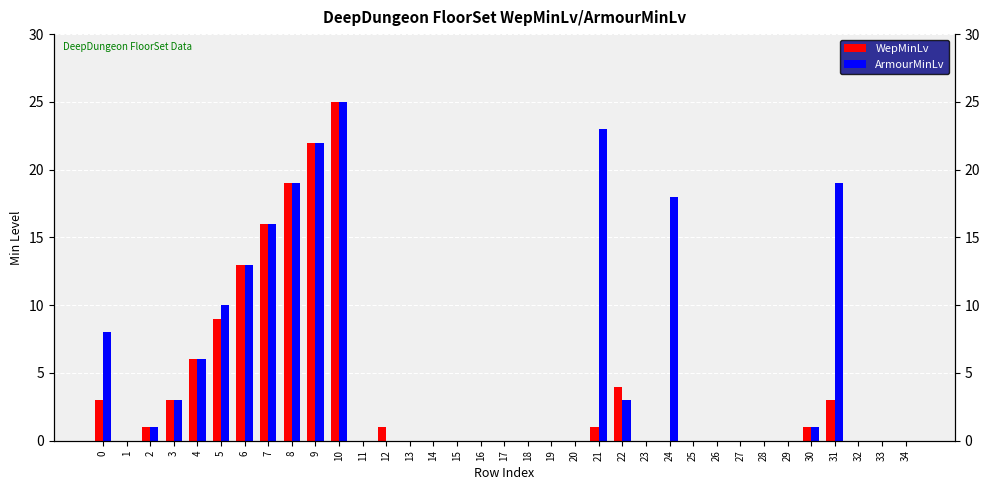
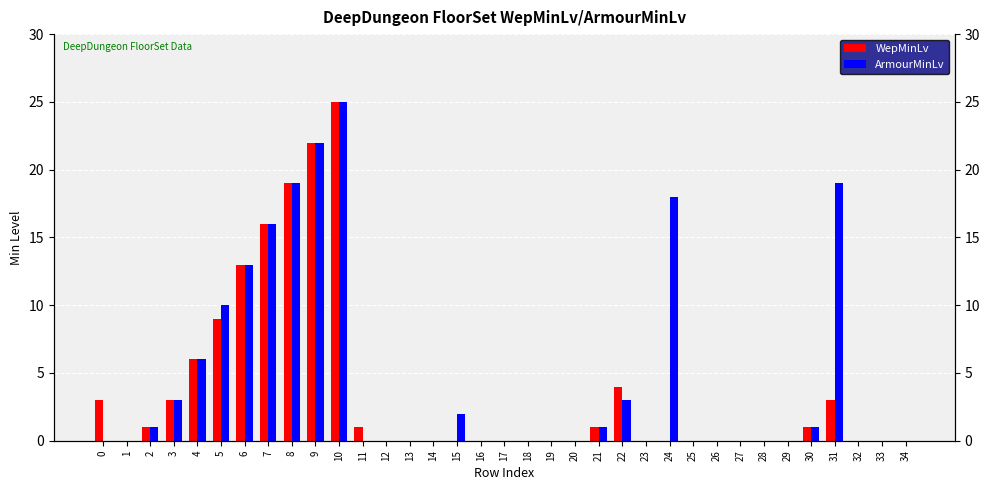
  {
    "WepMinLv": {
      "0": 3,
      "1": 0,
      "2": 1,
      "3": 3,
      "4": 6,
      "5": 9,
      "6": 13,
      "7": 16,
      "8": 19,
      "9": 22,
      "10": 25,
-     "11": 0,
-     "12": 1,
+     "11": 1,
+     "12": 0,
      "13": 0,
      "14": 0,
      "15": 0,
      "16": 0,
      "17": 0,
      "18": 0,
      "19": 0,
      "20": 0,
      "21": 1,
      "22": 4,
      "23": 0,
      "24": 0,
      "25": 0,
      "26": 0,
      "27": 0,
      "28": 0,
      "29": 0,
      "30": 1,
      "31": 3,
      "32": 0,
      "33": 0,
      "34": 0
    },
    "ArmourMinLv": {
-     "0": 8,
+     "0": 0,
      "1": 0,
      "2": 1,
      "3": 3,
      "4": 6,
      "5": 10,
      "6": 13,
      "7": 16,
      "8": 19,
      "9": 22,
      "10": 25,
      "11": 0,
      "12": 0,
      "13": 0,
      "14": 0,
-     "15": 0,
+     "15": 2,
      "16": 0,
      "17": 0,
      "18": 0,
      "19": 0,
      "20": 0,
-     "21": 23,
+     "21": 1,
      "22": 3,
      "23": 0,
      "24": 18,
      "25": 0,
      "26": 0,
      "27": 0,
      "28": 0,
      "29": 0,
      "30": 1,
      "31": 19,
      "32": 0,
      "33": 0,
      "34": 0
    }
  }
